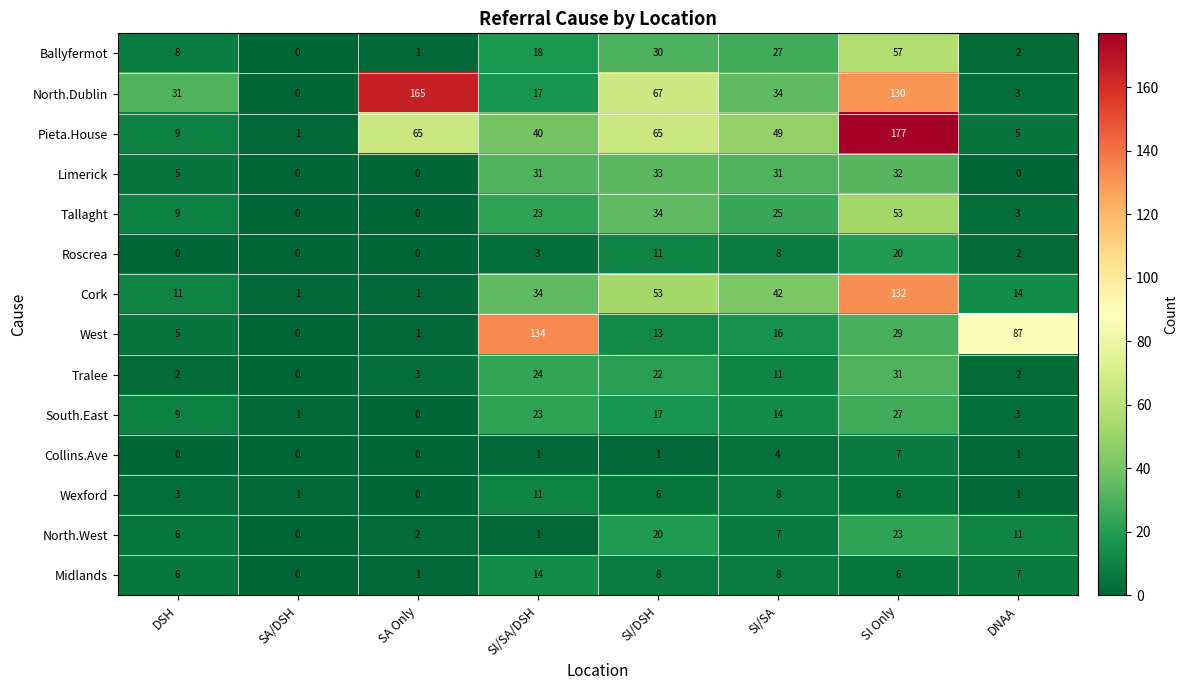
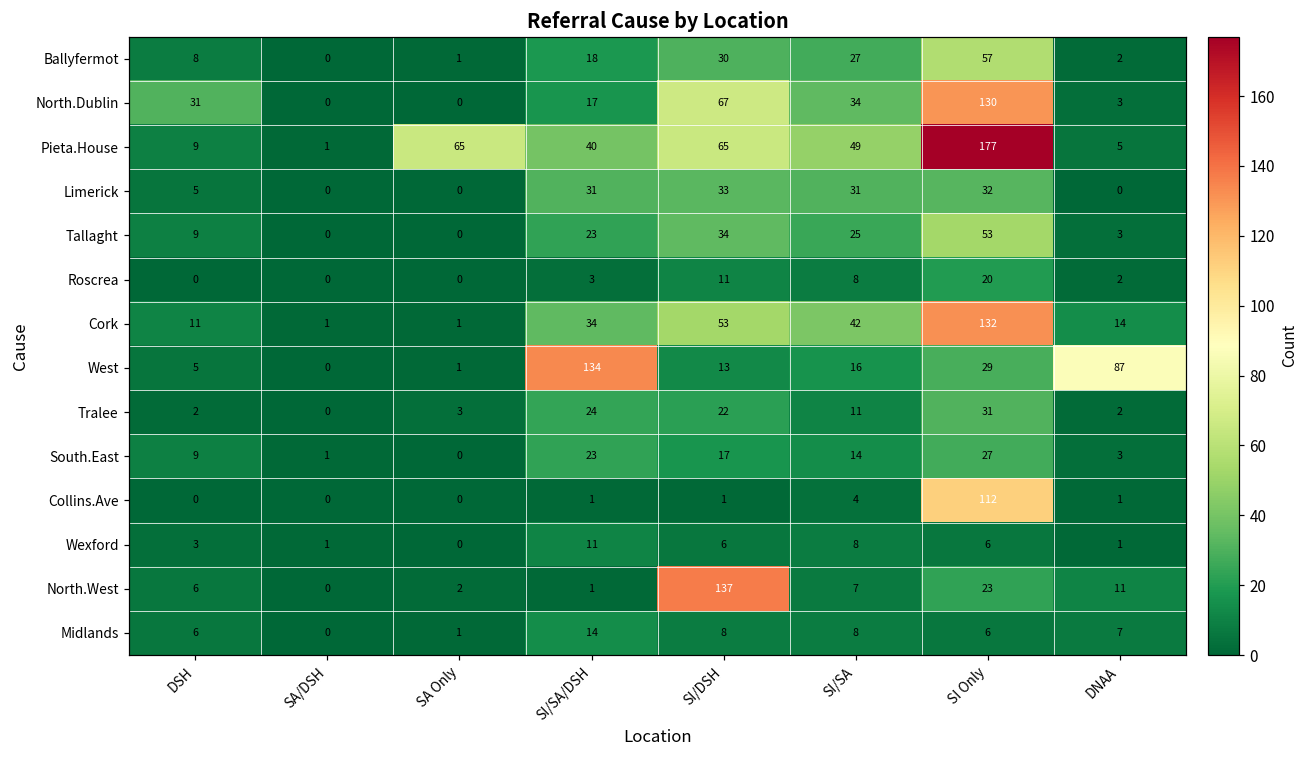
  {
    "Ballyfermot": {
      "DSH": 8,
      "SA/DSH": 0,
      "SA Only": 1,
      "SI/SA/DSH": 18,
      "SI/DSH": 30,
      "SI/SA": 27,
      "SI Only": 57,
      "DNAA": 2
    },
    "North.Dublin": {
      "DSH": 31,
      "SA/DSH": 0,
-     "SA Only": 165,
+     "SA Only": 0,
      "SI/SA/DSH": 17,
      "SI/DSH": 67,
      "SI/SA": 34,
      "SI Only": 130,
      "DNAA": 3
    },
    "Pieta.House": {
      "DSH": 9,
      "SA/DSH": 1,
      "SA Only": 65,
      "SI/SA/DSH": 40,
      "SI/DSH": 65,
      "SI/SA": 49,
      "SI Only": 177,
      "DNAA": 5
    },
    "Limerick": {
      "DSH": 5,
      "SA/DSH": 0,
      "SA Only": 0,
      "SI/SA/DSH": 31,
      "SI/DSH": 33,
      "SI/SA": 31,
      "SI Only": 32,
      "DNAA": 0
    },
    "Tallaght": {
      "DSH": 9,
      "SA/DSH": 0,
      "SA Only": 0,
      "SI/SA/DSH": 23,
      "SI/DSH": 34,
      "SI/SA": 25,
      "SI Only": 53,
      "DNAA": 3
    },
    "Roscrea": {
      "DSH": 0,
      "SA/DSH": 0,
      "SA Only": 0,
      "SI/SA/DSH": 3,
      "SI/DSH": 11,
      "SI/SA": 8,
      "SI Only": 20,
      "DNAA": 2
    },
    "Cork": {
      "DSH": 11,
      "SA/DSH": 1,
      "SA Only": 1,
      "SI/SA/DSH": 34,
      "SI/DSH": 53,
      "SI/SA": 42,
      "SI Only": 132,
      "DNAA": 14
    },
    "West": {
      "DSH": 5,
      "SA/DSH": 0,
      "SA Only": 1,
      "SI/SA/DSH": 134,
      "SI/DSH": 13,
      "SI/SA": 16,
      "SI Only": 29,
      "DNAA": 87
    },
    "Tralee": {
      "DSH": 2,
      "SA/DSH": 0,
      "SA Only": 3,
      "SI/SA/DSH": 24,
      "SI/DSH": 22,
      "SI/SA": 11,
      "SI Only": 31,
      "DNAA": 2
    },
    "South.East": {
      "DSH": 9,
      "SA/DSH": 1,
      "SA Only": 0,
      "SI/SA/DSH": 23,
      "SI/DSH": 17,
      "SI/SA": 14,
      "SI Only": 27,
      "DNAA": 3
    },
    "Collins.Ave": {
      "DSH": 0,
      "SA/DSH": 0,
      "SA Only": 0,
      "SI/SA/DSH": 1,
      "SI/DSH": 1,
      "SI/SA": 4,
-     "SI Only": 7,
+     "SI Only": 112,
      "DNAA": 1
    },
    "Wexford": {
      "DSH": 3,
      "SA/DSH": 1,
      "SA Only": 0,
      "SI/SA/DSH": 11,
      "SI/DSH": 6,
      "SI/SA": 8,
      "SI Only": 6,
      "DNAA": 1
    },
    "North.West": {
      "DSH": 6,
      "SA/DSH": 0,
      "SA Only": 2,
      "SI/SA/DSH": 1,
-     "SI/DSH": 20,
+     "SI/DSH": 137,
      "SI/SA": 7,
      "SI Only": 23,
      "DNAA": 11
    },
    "Midlands": {
      "DSH": 6,
      "SA/DSH": 0,
      "SA Only": 1,
      "SI/SA/DSH": 14,
      "SI/DSH": 8,
      "SI/SA": 8,
      "SI Only": 6,
      "DNAA": 7
    }
  }
